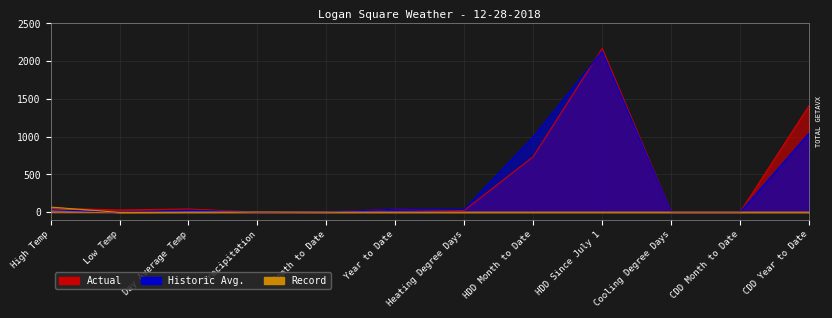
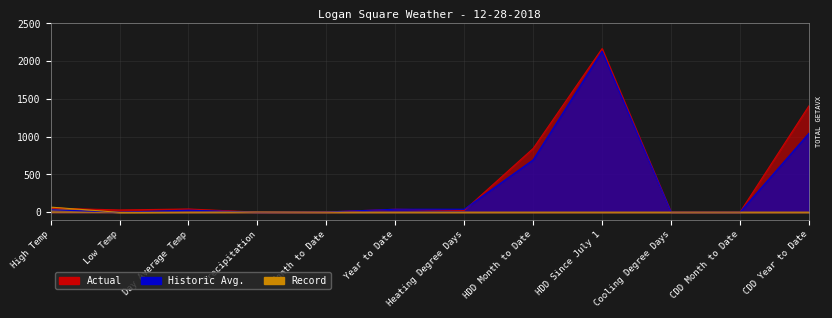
  {
    "Actual": {
-     "HDD Month to Date": 700,
+     "HDD Month to Date": 800,
      "HDD Since July 1": 2200,
      "CDD Year to Date": 1400
    },
    "Historic Avg.": {
-     "HDD Month to Date": 1000,
+     "HDD Month to Date": 700,
      "HDD Since July 1": 2100,
      "CDD Year to Date": 1000
    },
    "Record": {
      "Year to Date": 0,
      "HDD Month to Date": 0,
      "HDD Since July 1": 0,
      "CDD Year to Date": 0
    }
  }
